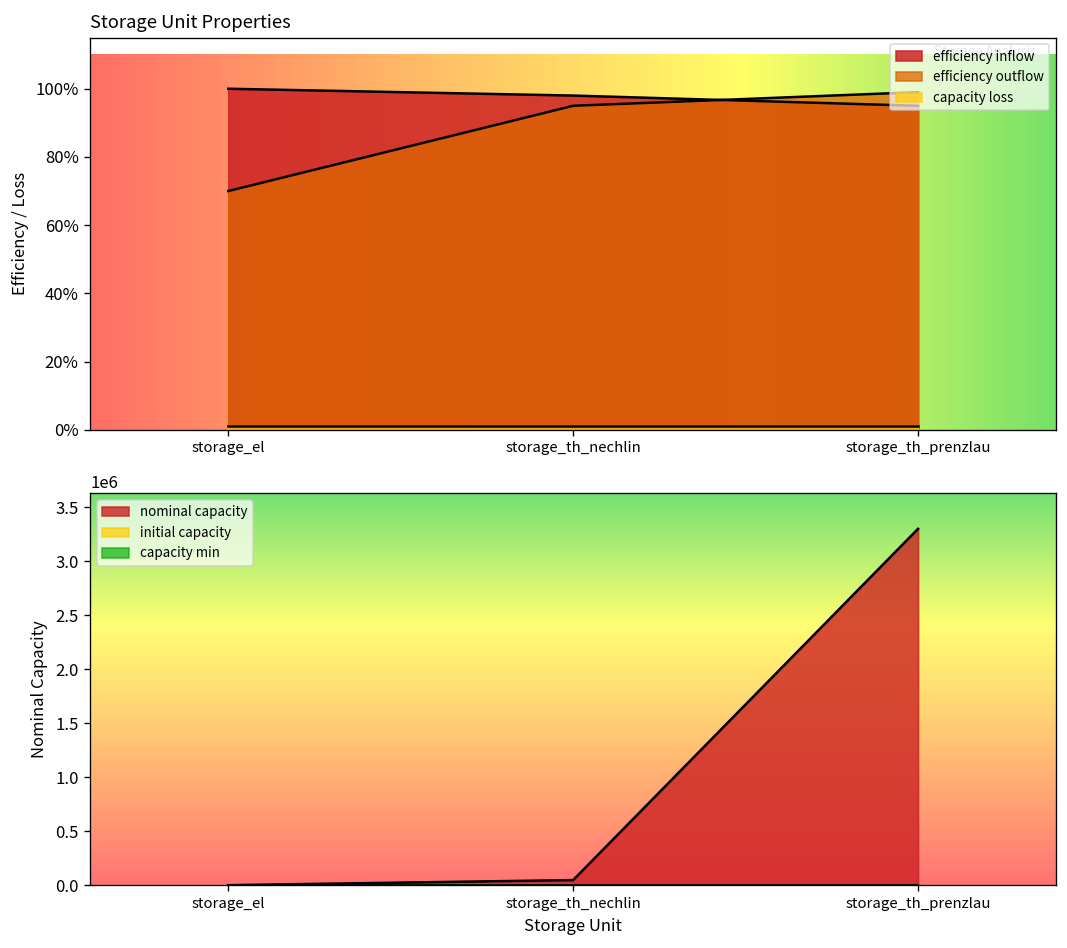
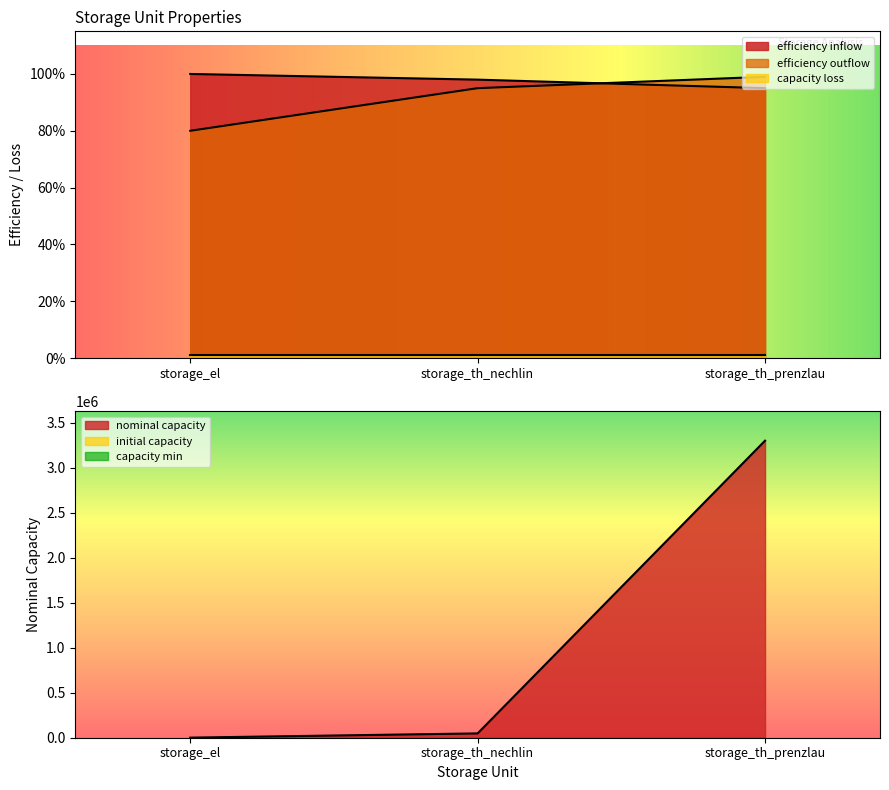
  {
    "Storage Unit Properties": {
      "efficiency inflow": {
        "storage_el": "100%",
        "storage_th_nechlin": "98%"
      },
      "efficiency outflow": {
-       "storage_el": "70%",
+       "storage_el": "80%",
        "storage_th_nechlin": "95%"
      },
      "capacity loss": {
        "storage_el": "1%",
        "storage_th_nechlin": "1%",
        "storage_th_prenzlau": "1%"
      }
    }
  }
